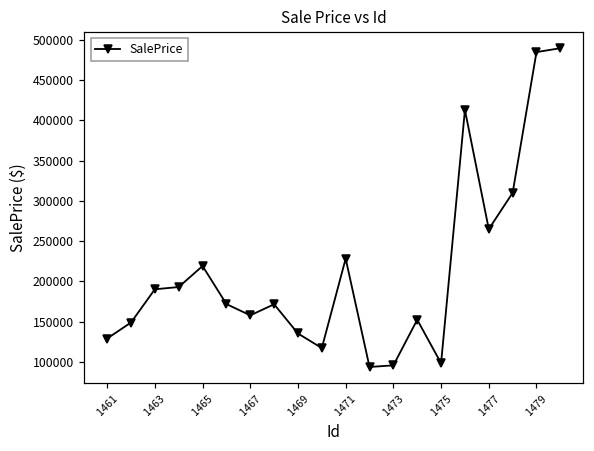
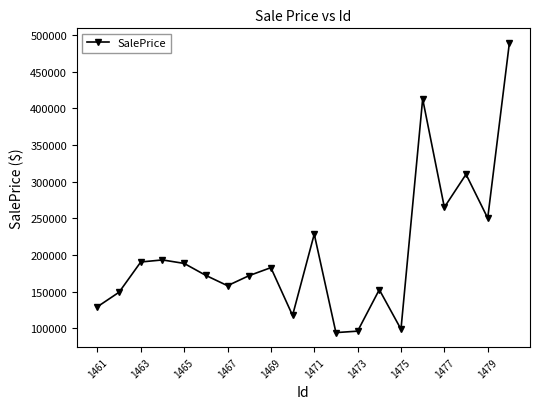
  {
    "1461": 130000,
    "1463": 190000,
-   "1465": 220000,
+   "1465": 190000,
    "1467": 160000,
-   "1469": 140000,
+   "1469": 180000,
    "1471": 230000,
    "1473": 100000,
    "1475": 100000,
    "1477": 260000,
-   "1479": 480000
+   "1479": 250000
  }
